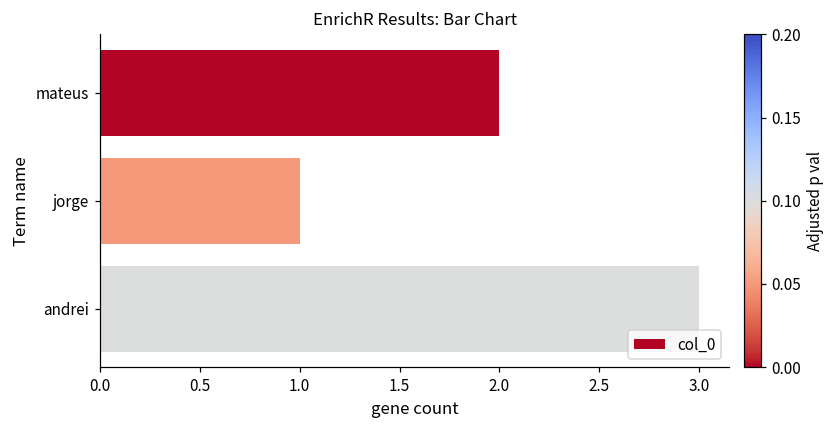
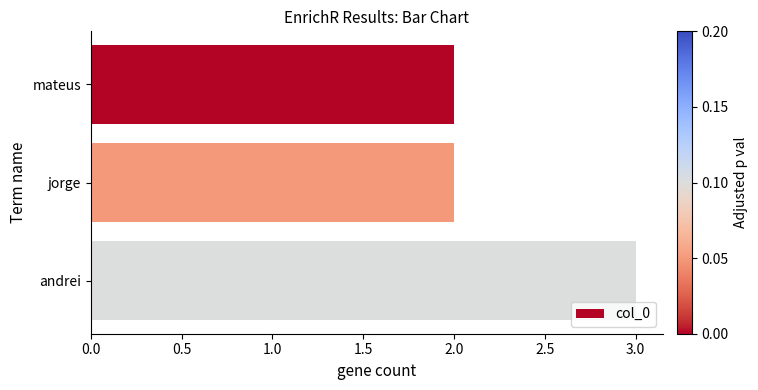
  {
    "mateus": 2,
-   "jorge": 1,
+   "jorge": 2,
    "andrei": 3
  }
